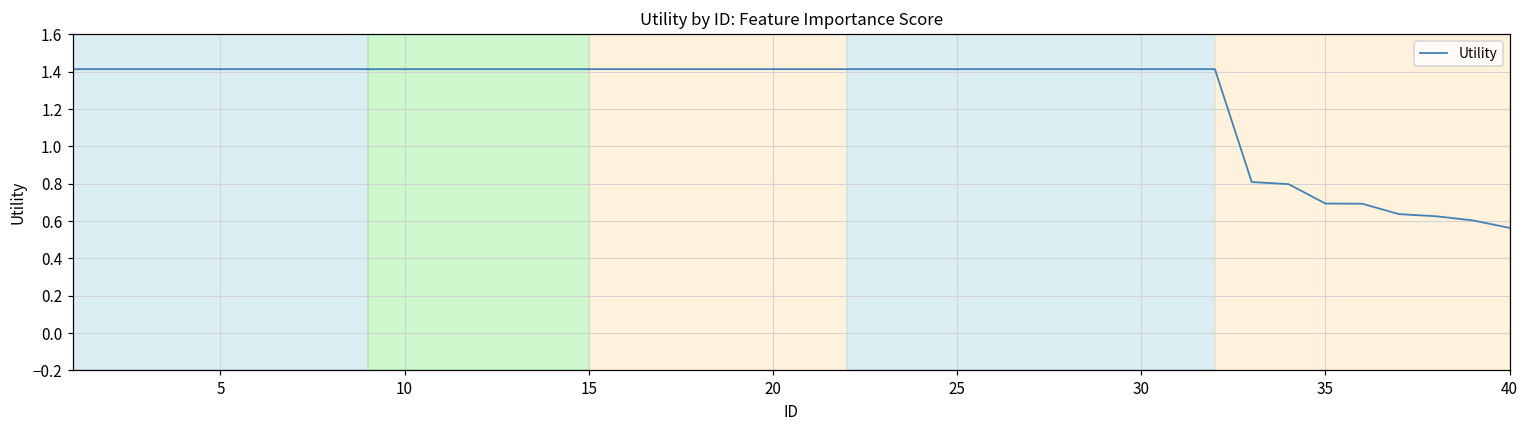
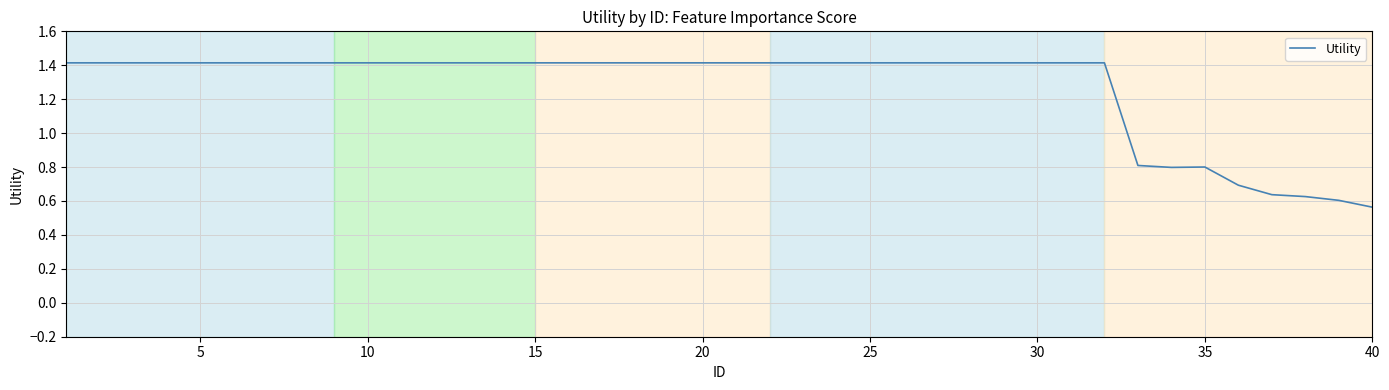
  {
    "5": 1.41,
    "10": 1.41,
    "15": 1.41,
    "20": 1.41,
    "25": 1.41,
    "30": 1.41,
-   "35": 0.69,
+   "35": 0.80,
    "40": 0.56
  }
